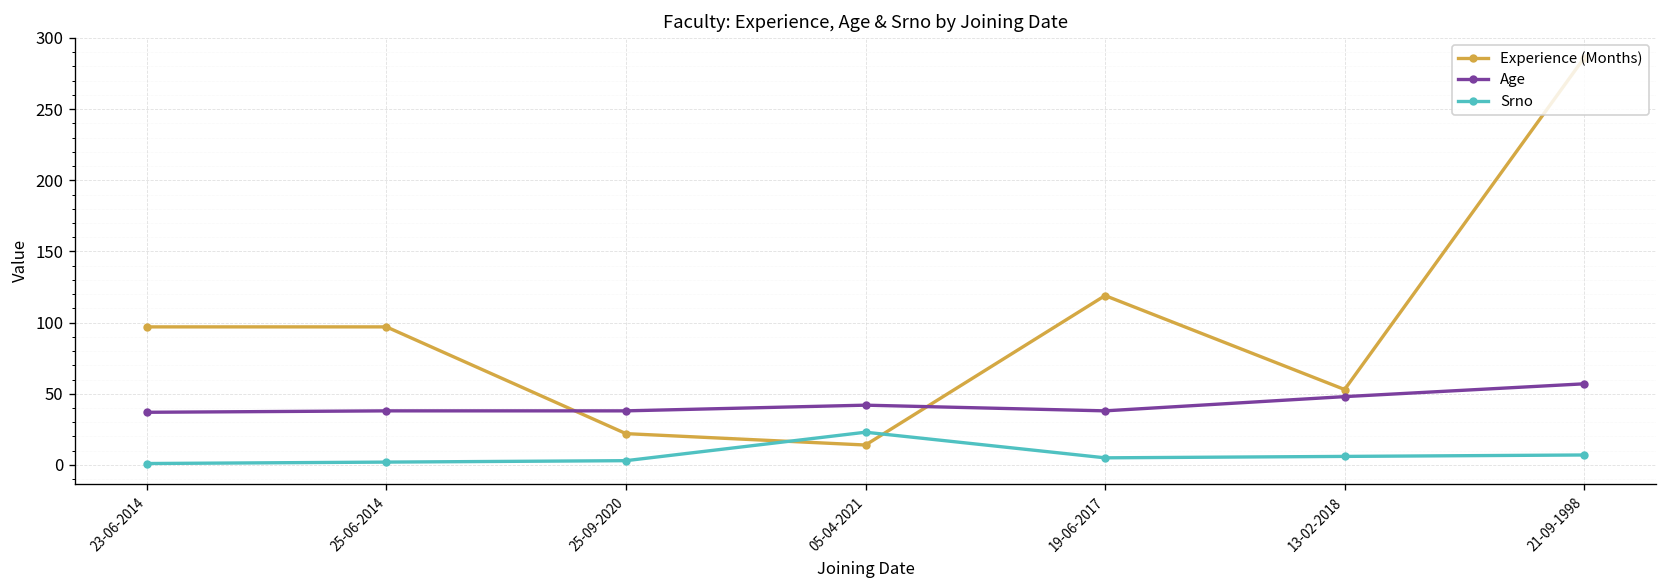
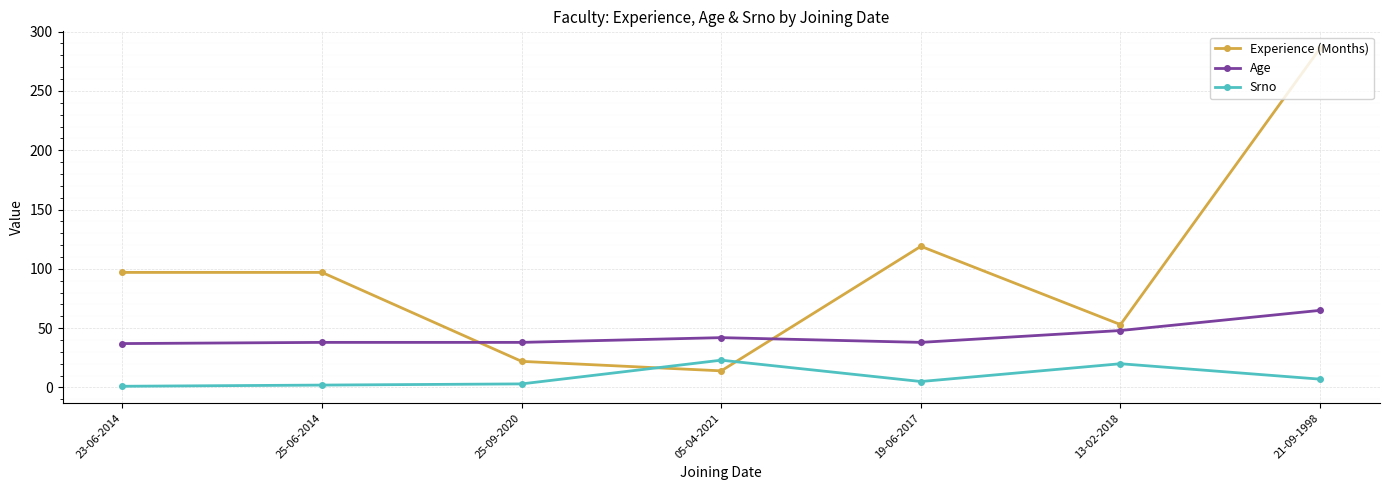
  {
    "Experience (Months)": {
      "23-06-2014": 97,
      "25-06-2014": 97,
      "25-09-2020": 22,
      "05-04-2021": 14,
      "19-06-2017": 119,
      "13-02-2018": 53
    },
    "Age": {
      "23-06-2014": 37,
      "25-06-2014": 38,
      "25-09-2020": 38,
      "05-04-2021": 42,
      "19-06-2017": 38,
      "13-02-2018": 48,
-     "21-09-1998": 57
+     "21-09-1998": 65
    },
    "Srno": {
      "23-06-2014": 1,
      "25-06-2014": 2,
      "25-09-2020": 3,
      "05-04-2021": 23,
      "19-06-2017": 5,
-     "13-02-2018": 6,
+     "13-02-2018": 20,
      "21-09-1998": 7
    }
  }
